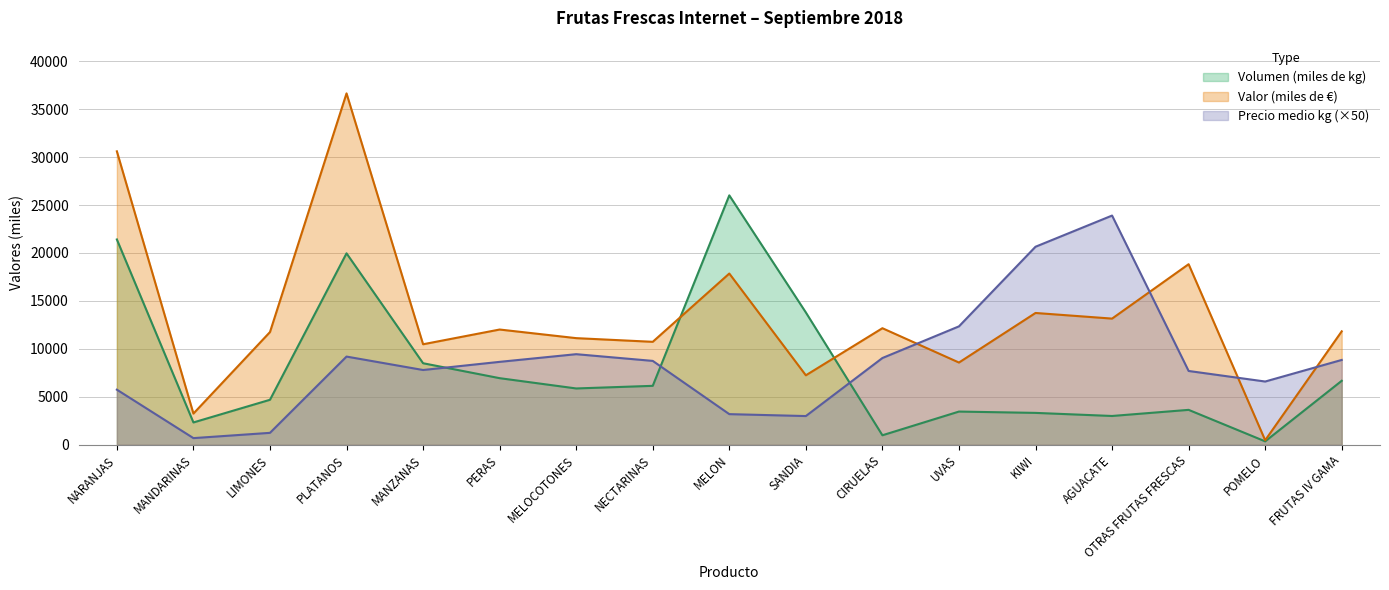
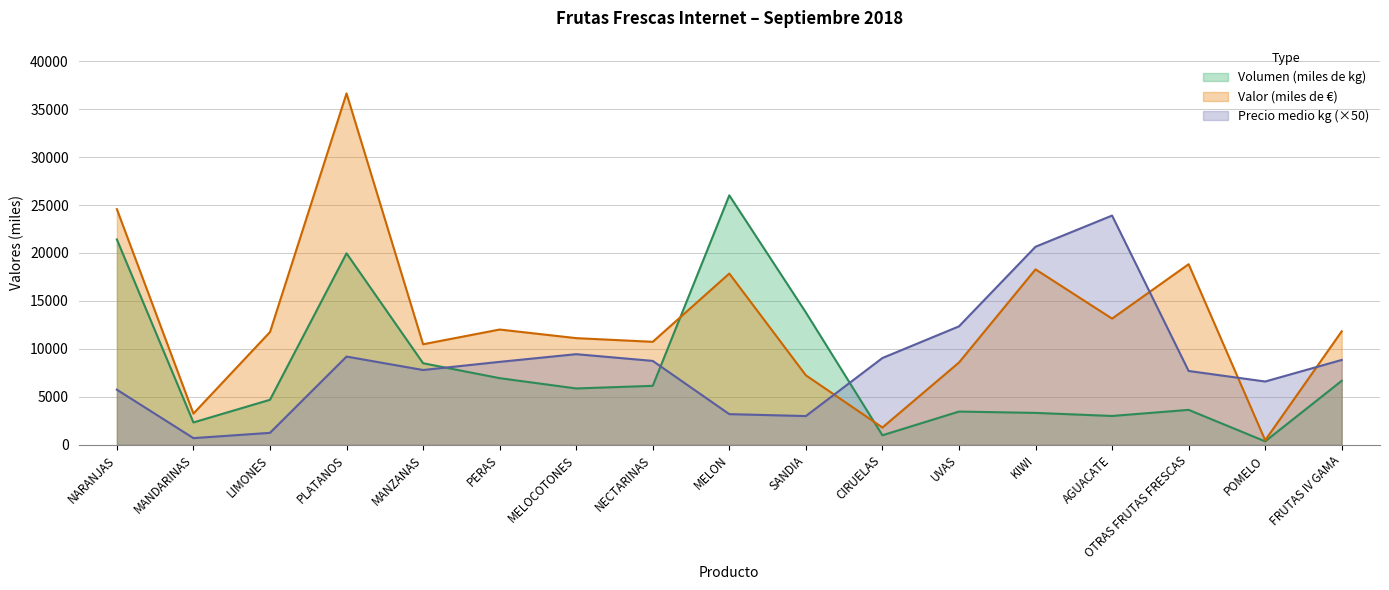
  {
    "Valor (miles de €)": {
-     "NARANJAS": 31000,
+     "NARANJAS": 25000,
      "MANDARINAS": 3000,
      "LIMONES": 12000,
      "PLATANOS": 37000,
      "MANZANAS": 10000,
      "PERAS": 12000,
      "MELOCOTONES": 11000,
      "NECTARINAS": 11000,
      "MELON": 18000,
      "SANDIA": 7000,
-     "CIRUELAS": 12000,
+     "CIRUELAS": 2000,
      "UVAS": 9000,
-     "KIWI": 14000,
+     "KIWI": 18000,
      "AGUACATE": 13000,
      "OTRAS FRUTAS FRESCAS": 19000,
      "FRUTAS IV GAMA": 12000
    }
  }
